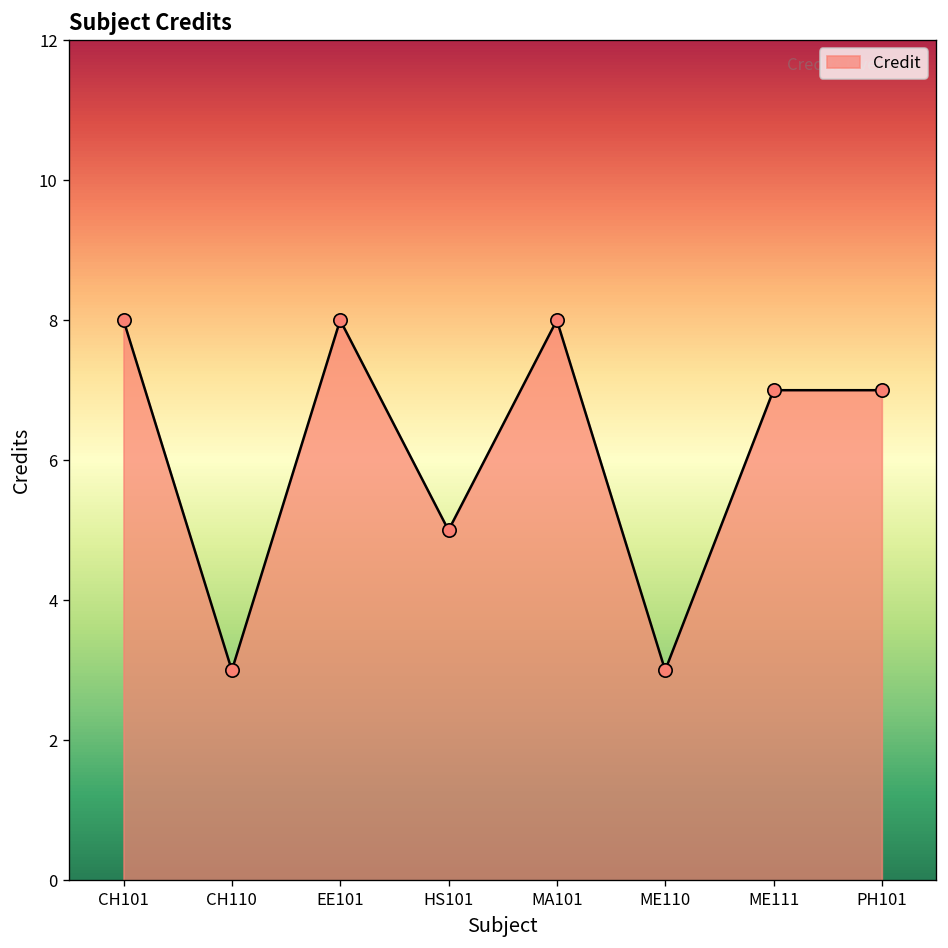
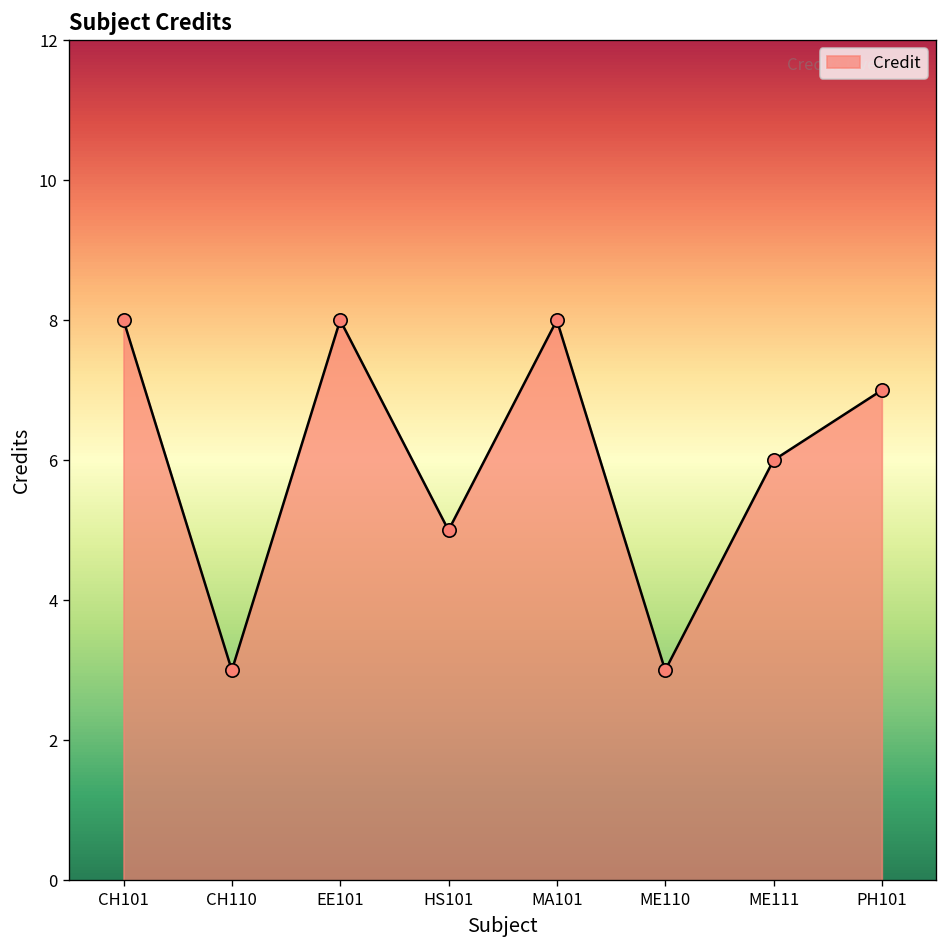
  {
    "CH101": 8,
    "CH110": 3,
    "EE101": 8,
    "HS101": 5,
    "MA101": 8,
    "ME110": 3,
-   "ME111": 7,
+   "ME111": 6,
    "PH101": 7
  }
